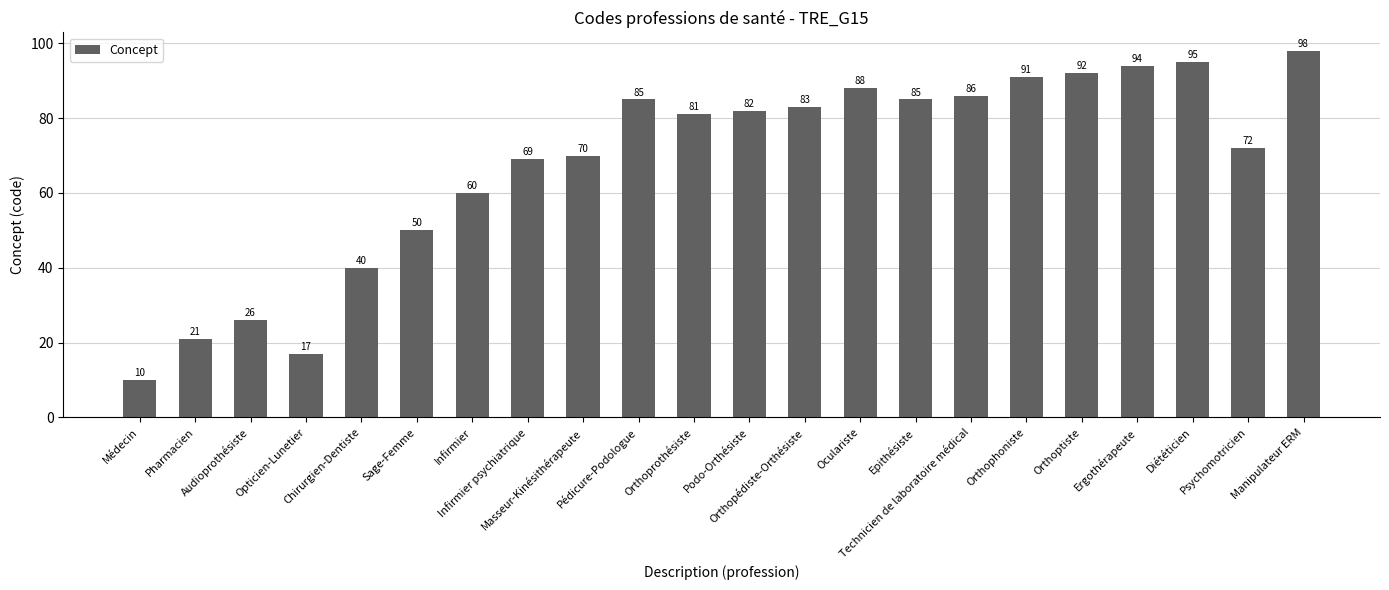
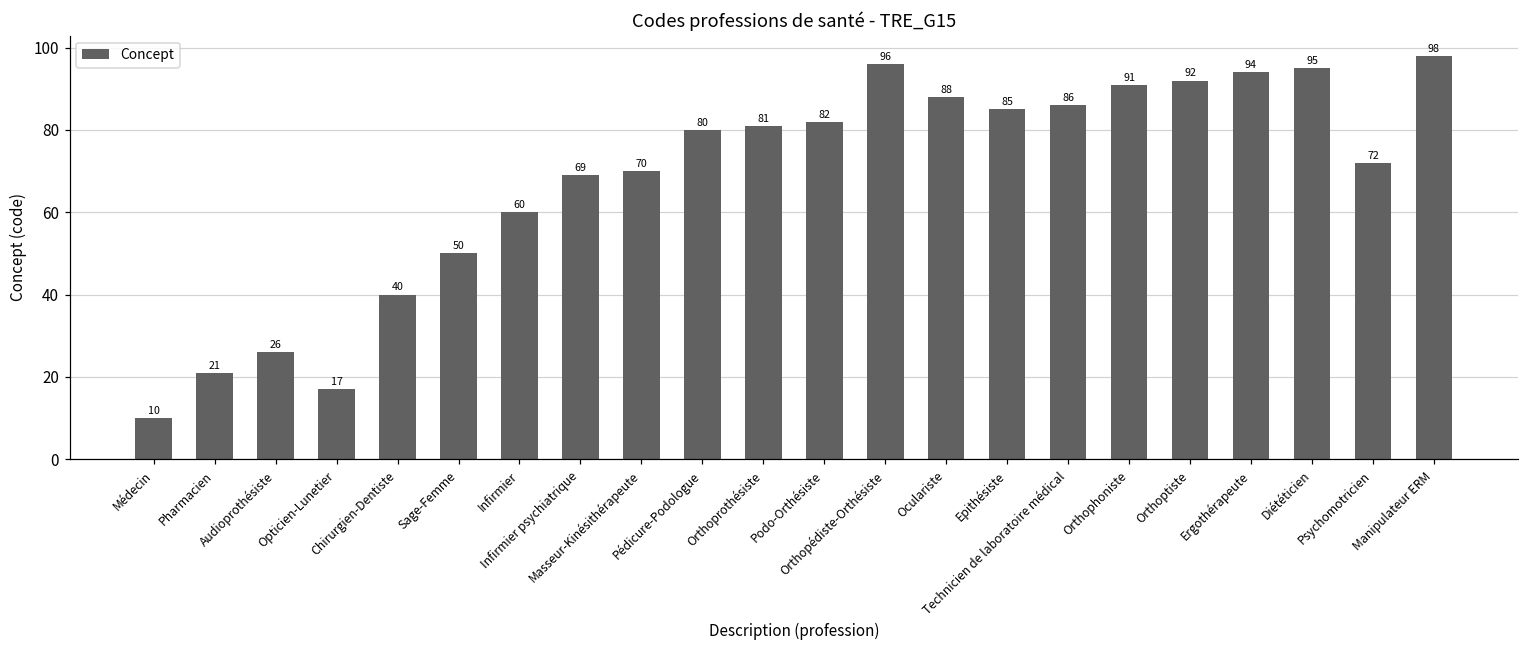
  {
    "Médecin": 10,
    "Pharmacien": 21,
    "Audioprothésiste": 26,
    "Opticien-Lunetier": 17,
    "Chirurgien-Dentiste": 40,
    "Sage-Femme": 50,
    "Infirmier": 60,
    "Infirmier psychiatrique": 69,
    "Masseur-Kinésithérapeute": 70,
-   "Pédicure-Podologue": 85,
+   "Pédicure-Podologue": 80,
    "Orthoprothésiste": 81,
    "Podo-Orthésiste": 82,
-   "Orthopédiste-Orthésiste": 83,
+   "Orthopédiste-Orthésiste": 96,
    "Oculariste": 88,
    "Epithésiste": 85,
    "Technicien de laboratoire médical": 86,
    "Orthophoniste": 91,
    "Orthoptiste": 92,
    "Ergothérapeute": 94,
    "Diététicien": 95,
    "Psychomotricien": 72,
    "Manipulateur ERM": 98
  }
